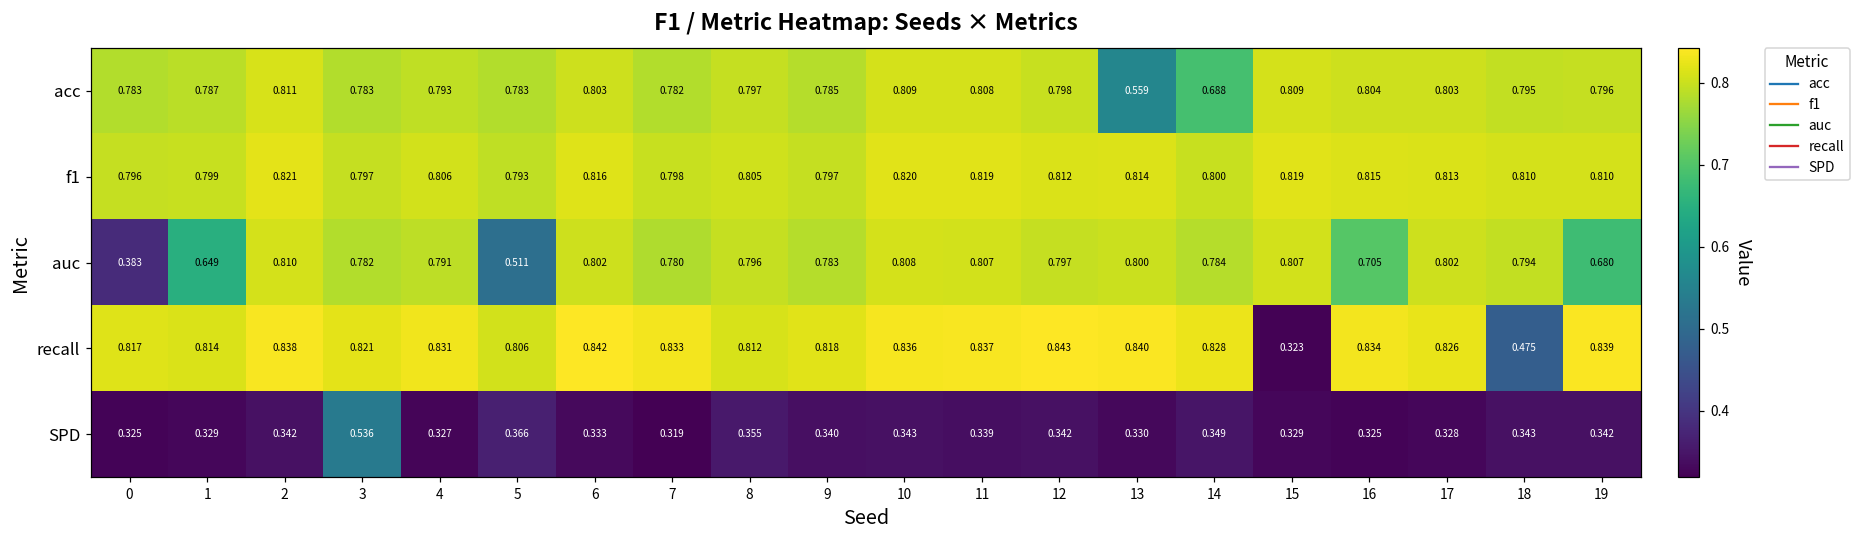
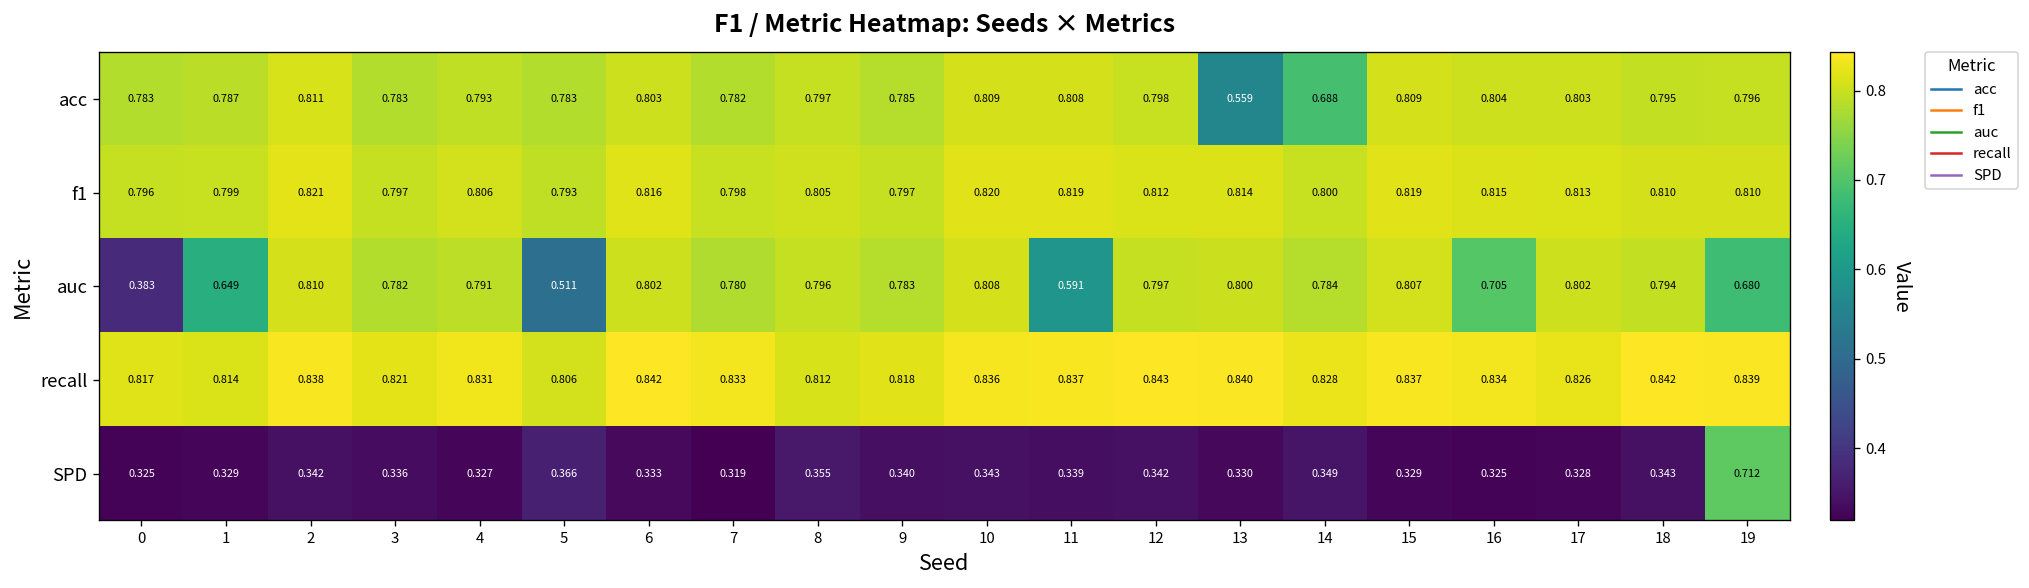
  {
    "acc": {
      "0": 0.783,
      "1": 0.787,
      "2": 0.811,
      "3": 0.783,
      "4": 0.793,
      "5": 0.783,
      "6": 0.803,
      "7": 0.782,
      "8": 0.797,
      "9": 0.785,
      "10": 0.809,
      "11": 0.808,
      "12": 0.798,
      "13": 0.559,
      "14": 0.688,
      "15": 0.809,
      "16": 0.804,
      "17": 0.803,
      "18": 0.795,
      "19": 0.796
    },
    "f1": {
      "0": 0.796,
      "1": 0.799,
      "2": 0.821,
      "3": 0.797,
      "4": 0.806,
      "5": 0.793,
      "6": 0.816,
      "7": 0.798,
      "8": 0.805,
      "9": 0.797,
      "10": 0.820,
      "11": 0.819,
      "12": 0.812,
      "13": 0.814,
      "14": 0.800,
      "15": 0.819,
      "16": 0.815,
      "17": 0.813,
      "18": 0.810,
      "19": 0.810
    },
    "auc": {
      "0": 0.383,
      "1": 0.649,
      "2": 0.810,
      "3": 0.782,
      "4": 0.791,
      "5": 0.511,
      "6": 0.802,
      "7": 0.780,
      "8": 0.796,
      "9": 0.783,
      "10": 0.808,
-     "11": 0.807,
+     "11": 0.591,
      "12": 0.797,
      "13": 0.800,
      "14": 0.784,
      "15": 0.807,
      "16": 0.705,
      "17": 0.802,
      "18": 0.794,
      "19": 0.680
    },
    "recall": {
      "0": 0.817,
      "1": 0.814,
      "2": 0.838,
      "3": 0.821,
      "4": 0.831,
      "5": 0.806,
      "6": 0.842,
      "7": 0.833,
      "8": 0.812,
      "9": 0.818,
      "10": 0.836,
      "11": 0.837,
      "12": 0.843,
      "13": 0.840,
      "14": 0.828,
-     "15": 0.323,
+     "15": 0.837,
      "16": 0.834,
      "17": 0.826,
-     "18": 0.475,
+     "18": 0.842,
      "19": 0.839
    },
    "SPD": {
      "0": 0.325,
      "1": 0.329,
      "2": 0.342,
-     "3": 0.536,
+     "3": 0.336,
      "4": 0.327,
      "5": 0.366,
      "6": 0.333,
      "7": 0.319,
      "8": 0.355,
      "9": 0.340,
      "10": 0.343,
      "11": 0.339,
      "12": 0.342,
      "13": 0.330,
      "14": 0.349,
      "15": 0.329,
      "16": 0.325,
      "17": 0.328,
      "18": 0.343,
-     "19": 0.342
+     "19": 0.712
    }
  }
